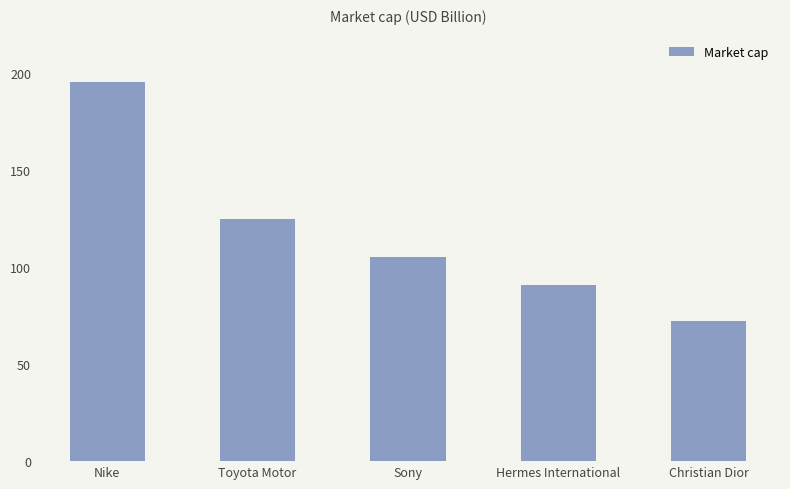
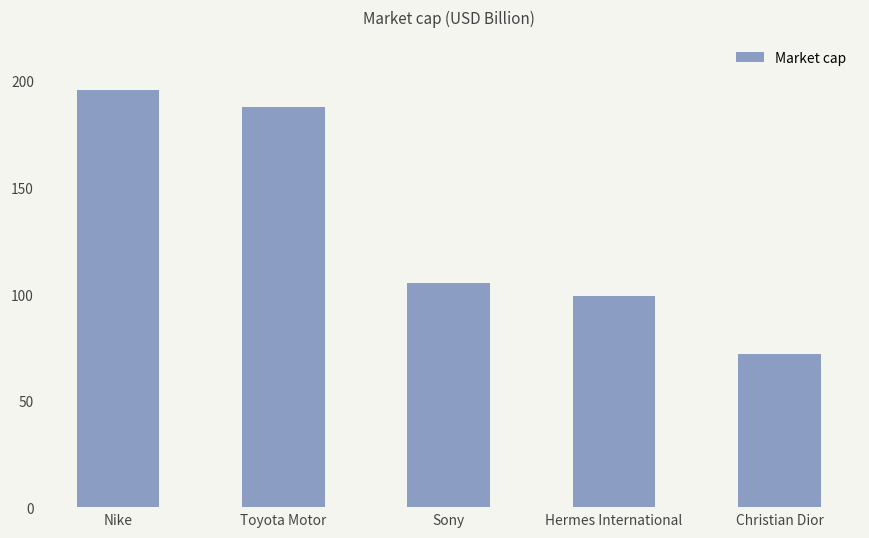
  {
    "Nike": 196,
-   "Toyota Motor": 125,
+   "Toyota Motor": 188,
    "Sony": 105,
-   "Hermes International": 91,
+   "Hermes International": 99,
    "Christian Dior": 72
  }
